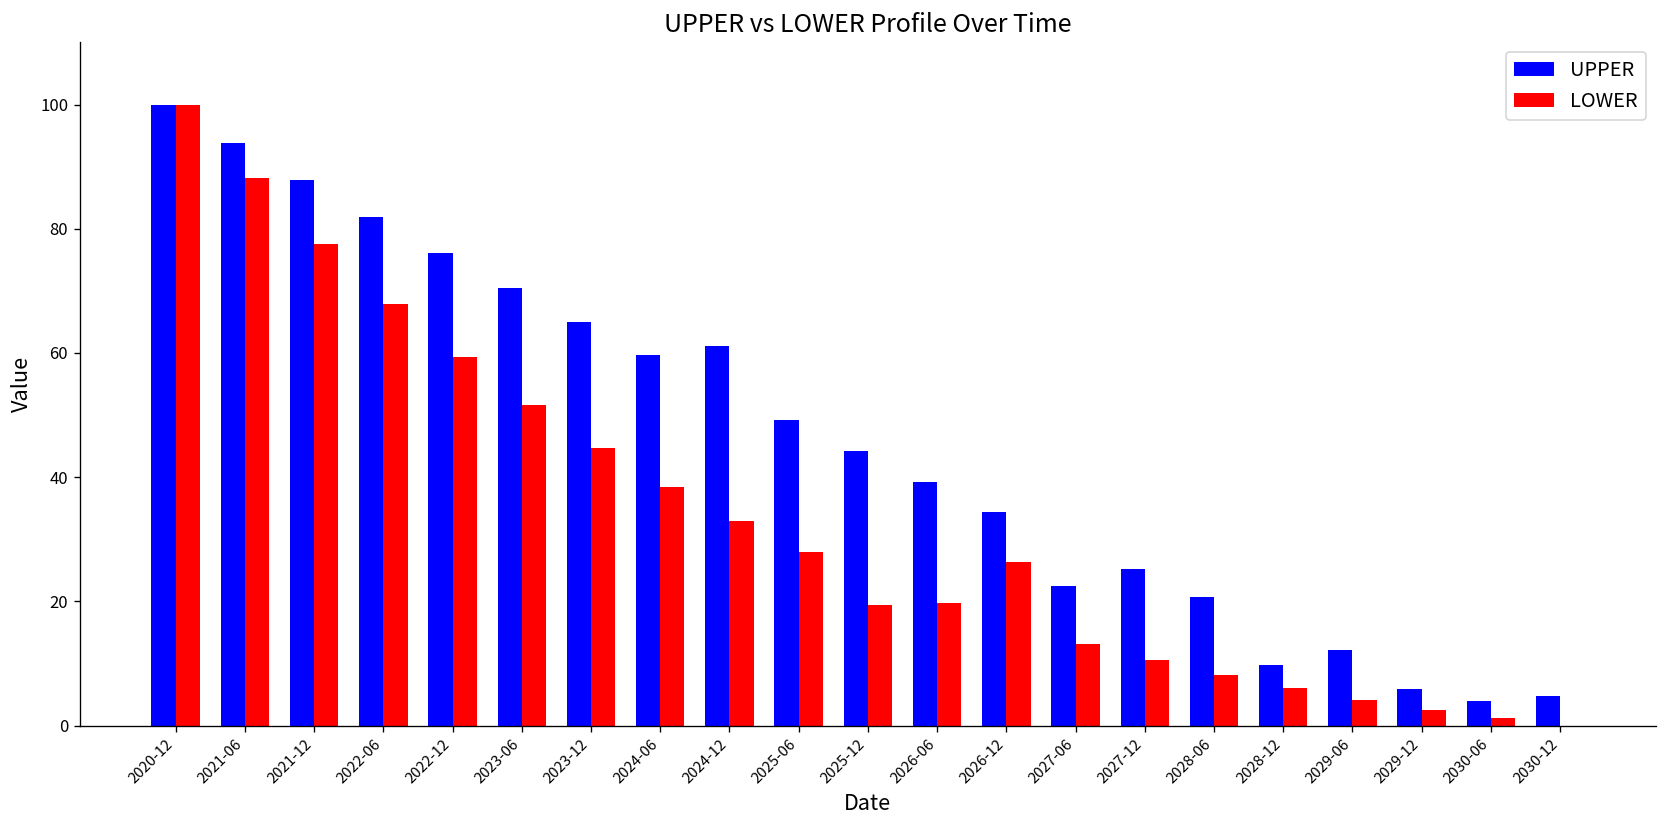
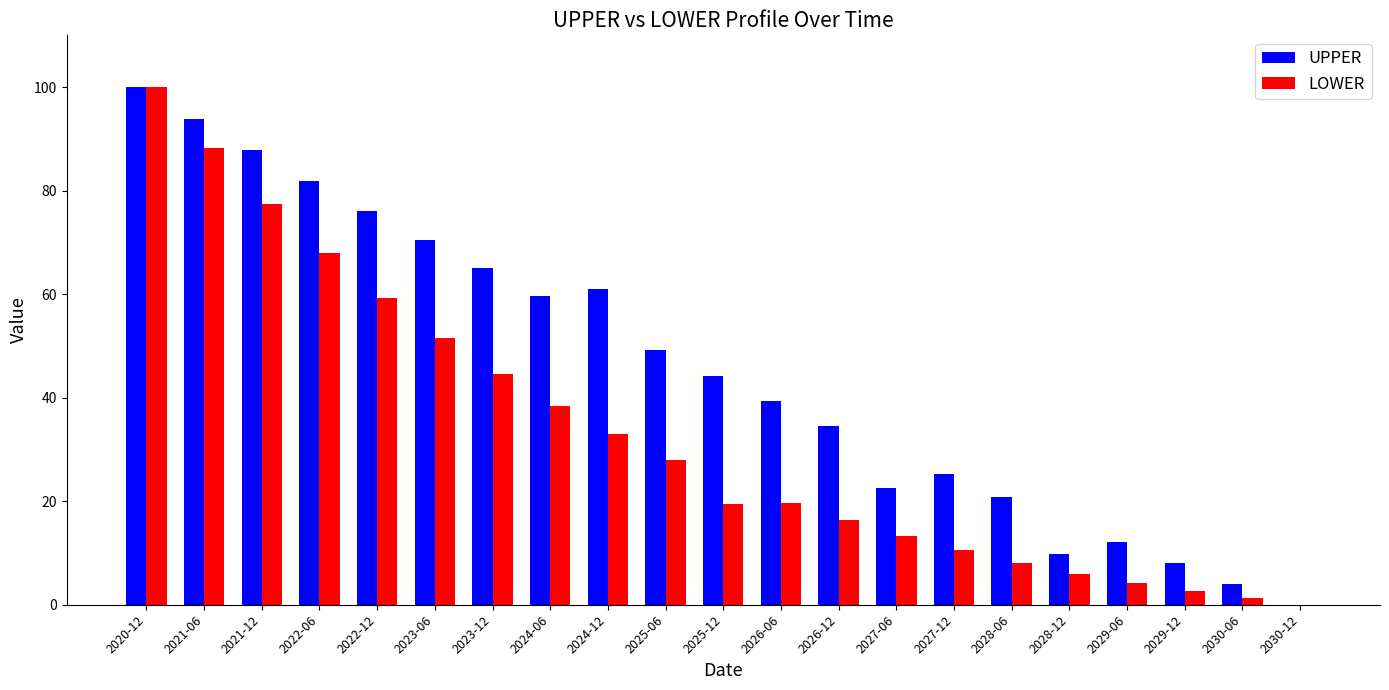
  {
    "UPPER": {
      "2020-12": 100,
      "2021-06": 94,
      "2021-12": 88,
      "2022-06": 82,
      "2022-12": 76,
      "2023-06": 70,
      "2023-12": 65,
      "2024-06": 60,
      "2024-12": 61,
      "2025-06": 49,
      "2025-12": 44,
      "2026-06": 39,
      "2026-12": 34,
      "2027-06": 22,
      "2027-12": 25,
      "2028-06": 21,
      "2028-12": 10,
      "2029-06": 12,
-     "2029-12": 6,
+     "2029-12": 8,
      "2030-06": 4,
-     "2030-12": 5
+     "2030-12": 0
    },
    "LOWER": {
      "2020-12": 100,
      "2021-06": 88,
      "2021-12": 77,
      "2022-06": 68,
      "2022-12": 59,
      "2023-06": 52,
      "2023-12": 45,
      "2024-06": 38,
      "2024-12": 33,
      "2025-06": 28,
      "2025-12": 19,
      "2026-06": 20,
-     "2026-12": 26,
+     "2026-12": 16,
      "2027-06": 13,
      "2027-12": 11,
      "2028-06": 8,
      "2028-12": 6,
      "2029-06": 4,
      "2029-12": 3,
      "2030-06": 1,
      "2030-12": 0
    }
  }
